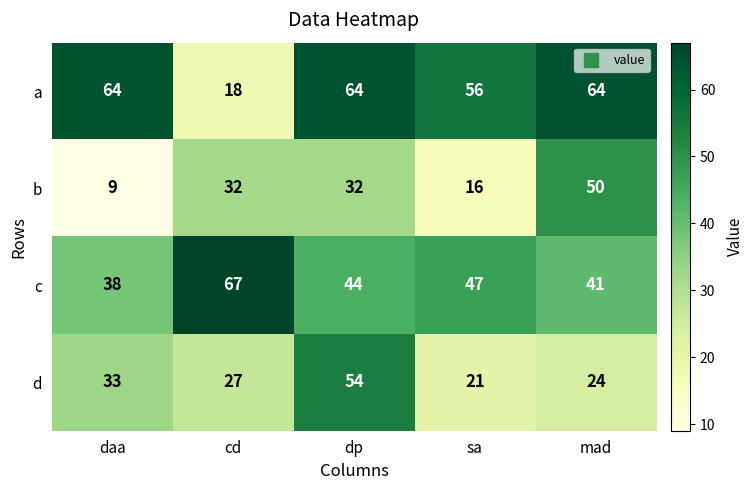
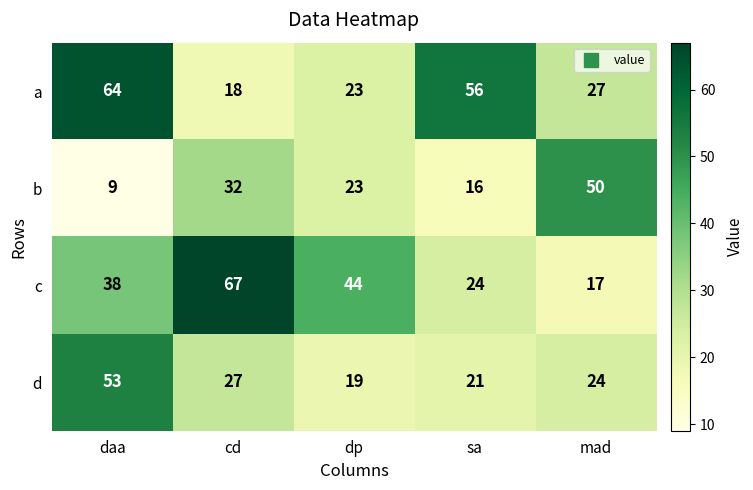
  {
    "a": {
      "daa": 64,
      "cd": 18,
-     "dp": 64,
+     "dp": 23,
      "sa": 56,
-     "mad": 64
+     "mad": 27
    },
    "b": {
      "daa": 9,
      "cd": 32,
-     "dp": 32,
+     "dp": 23,
      "sa": 16,
      "mad": 50
    },
    "c": {
      "daa": 38,
      "cd": 67,
      "dp": 44,
-     "sa": 47,
-     "mad": 41
+     "sa": 24,
+     "mad": 17
    },
    "d": {
-     "daa": 33,
+     "daa": 53,
      "cd": 27,
-     "dp": 54,
+     "dp": 19,
      "sa": 21,
      "mad": 24
    }
  }
